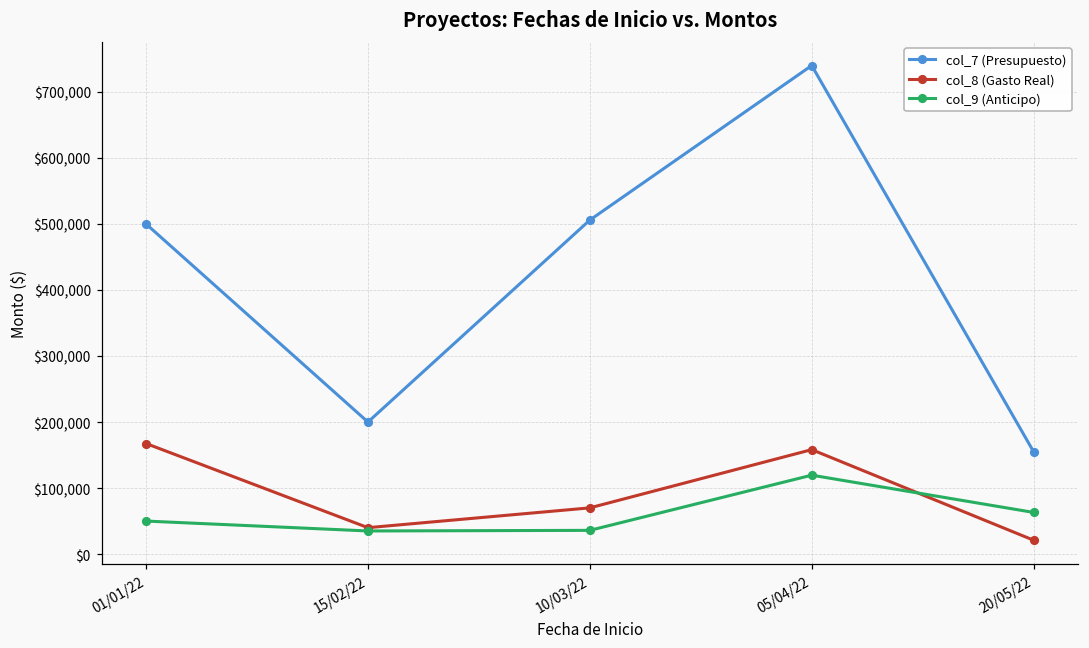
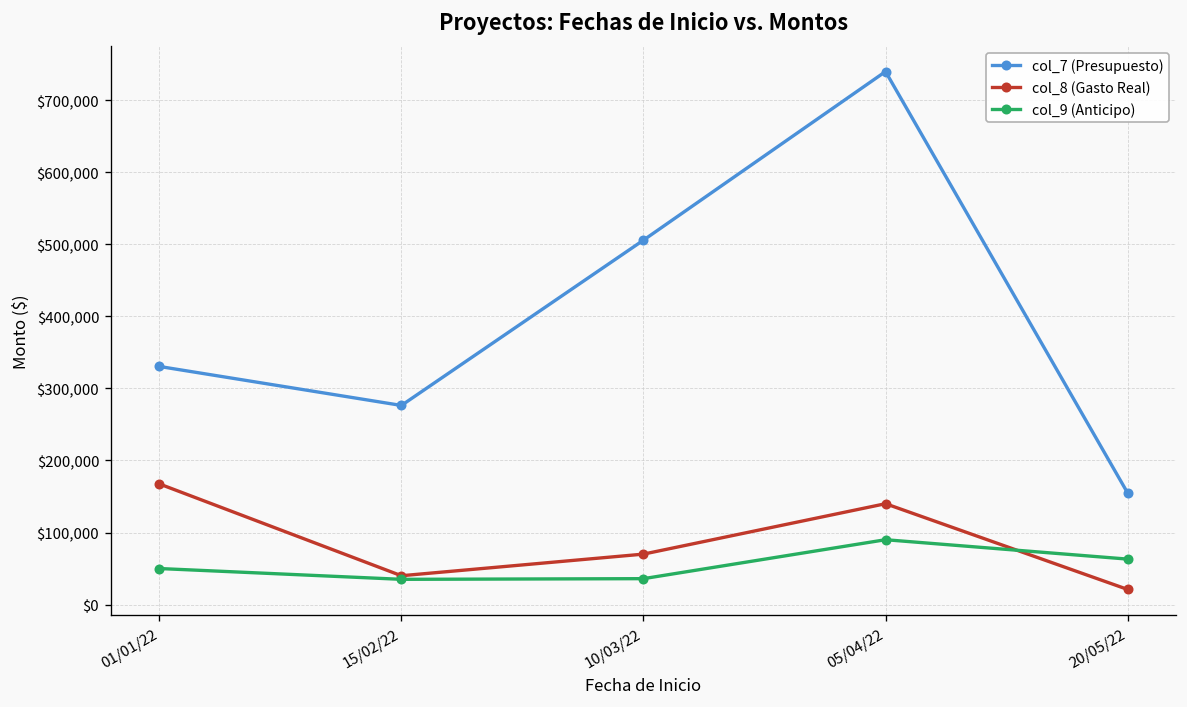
  {
    "col_7 (Presupuesto)": {
-     "01/01/22": "$500,000",
-     "15/02/22": "$200,000",
+     "01/01/22": "$330,000",
+     "15/02/22": "$280,000",
      "10/03/22": "$510,000",
      "05/04/22": "$740,000",
      "20/05/22": "$160,000"
    },
    "col_8 (Gasto Real)": {
      "01/01/22": "$170,000",
      "15/02/22": "$40,000",
      "10/03/22": "$70,000",
-     "05/04/22": "$160,000",
+     "05/04/22": "$140,000",
      "20/05/22": "$20,000"
    },
    "col_9 (Anticipo)": {
      "01/01/22": "$50,000",
      "15/02/22": "$40,000",
      "10/03/22": "$40,000",
-     "05/04/22": "$120,000",
+     "05/04/22": "$90,000",
      "20/05/22": "$60,000"
    }
  }
